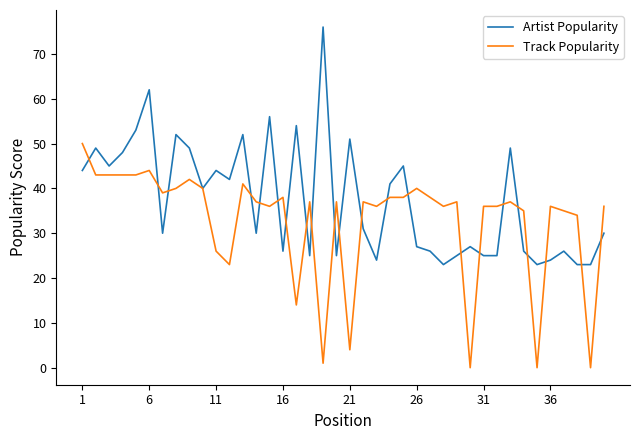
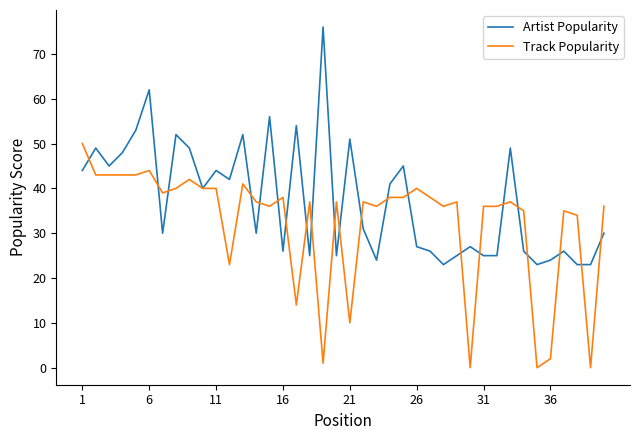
  {
    "Artist Popularity": {
      "1": 44,
      "6": 62,
      "11": 44,
      "16": 26,
      "21": 51,
      "26": 27,
      "31": 25,
      "36": 24
    },
    "Track Popularity": {
      "1": 50,
      "6": 44,
-     "11": 26,
+     "11": 40,
      "16": 38,
-     "21": 4,
+     "21": 10,
      "26": 40,
      "31": 36,
-     "36": 36
+     "36": 2
    }
  }
